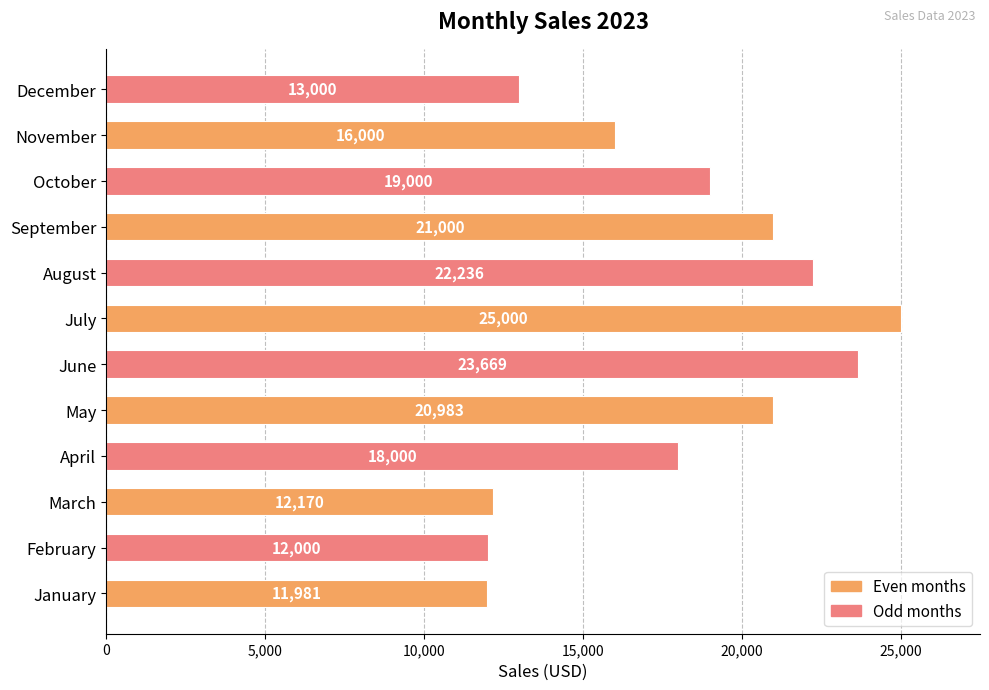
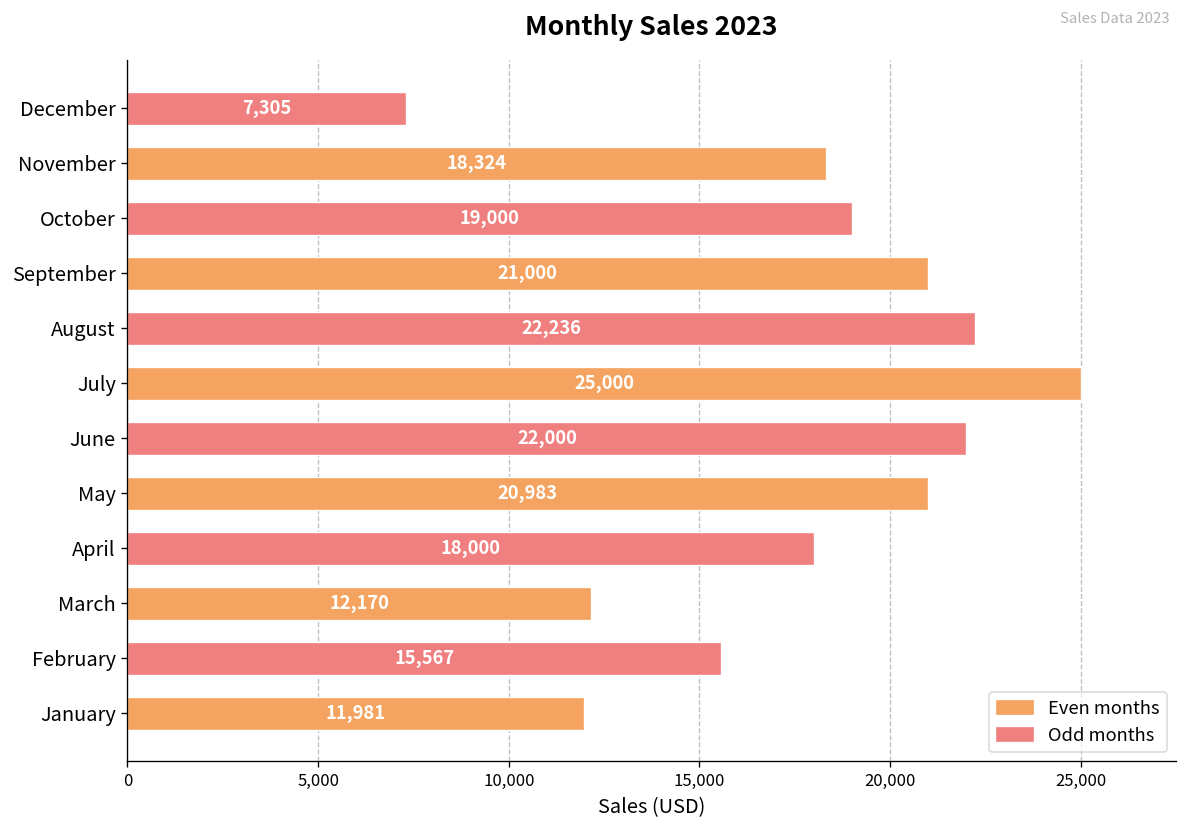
  {
-   "December": "13,000",
-   "November": "16,000",
+   "December": "7,305",
+   "November": "18,324",
    "October": "19,000",
    "September": "21,000",
    "August": "22,236",
    "July": "25,000",
-   "June": "23,669",
+   "June": "22,000",
    "May": "20,983",
    "April": "18,000",
    "March": "12,170",
-   "February": "12,000",
+   "February": "15,567",
    "January": "11,981"
  }
